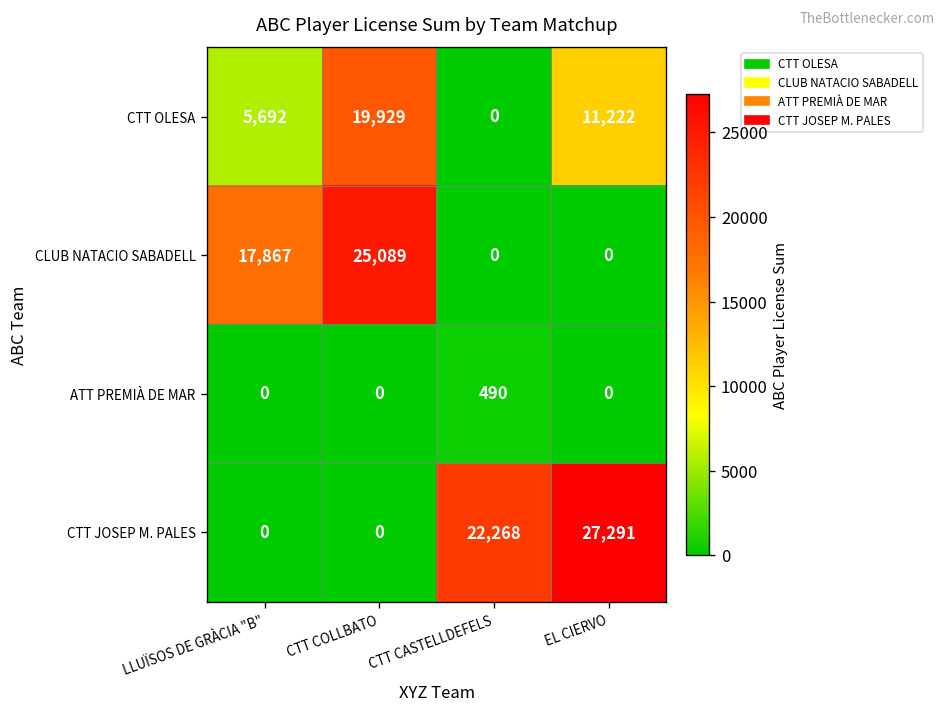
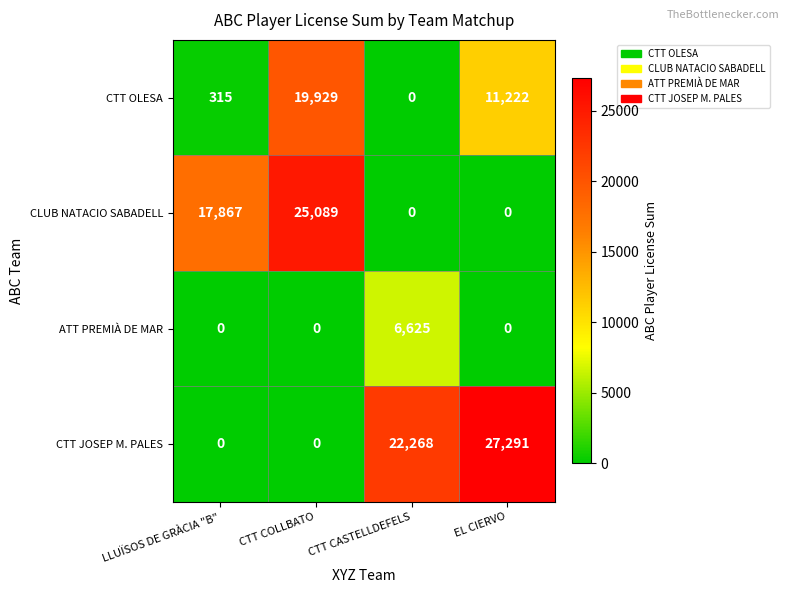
  {
    "CTT OLESA": {
-     "LLUÏSOS DE GRÀCIA \"B\"": "5,692",
+     "LLUÏSOS DE GRÀCIA \"B\"": "315",
      "CTT COLLBATO": "19,929",
      "CTT CASTELLDEFELS": "0",
      "EL CIERVO": "11,222"
    },
    "CLUB NATACIO SABADELL": {
      "LLUÏSOS DE GRÀCIA \"B\"": "17,867",
      "CTT COLLBATO": "25,089",
      "CTT CASTELLDEFELS": "0",
      "EL CIERVO": "0"
    },
    "ATT PREMIÀ DE MAR": {
      "LLUÏSOS DE GRÀCIA \"B\"": "0",
      "CTT COLLBATO": "0",
-     "CTT CASTELLDEFELS": "490",
+     "CTT CASTELLDEFELS": "6,625",
      "EL CIERVO": "0"
    },
    "CTT JOSEP M. PALES": {
      "LLUÏSOS DE GRÀCIA \"B\"": "0",
      "CTT COLLBATO": "0",
      "CTT CASTELLDEFELS": "22,268",
      "EL CIERVO": "27,291"
    }
  }
